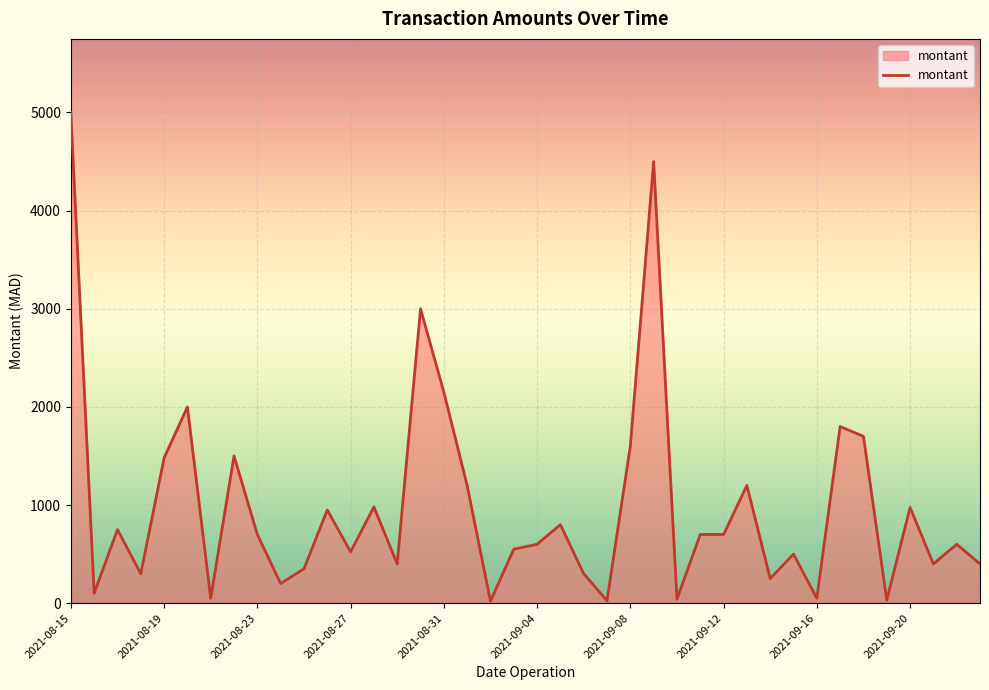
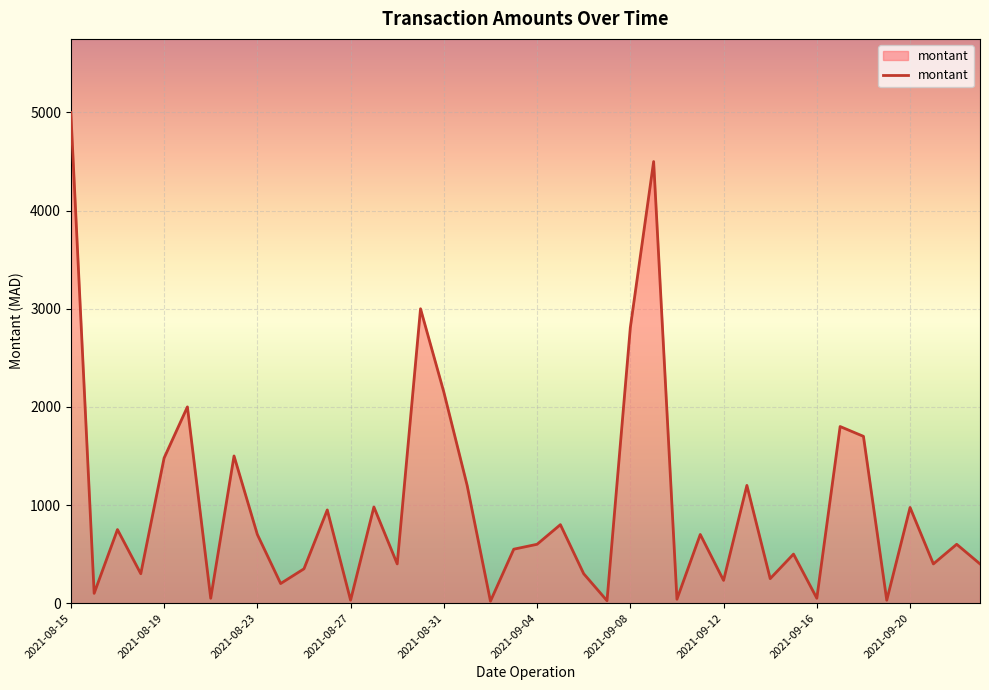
  {
    "2021-08-15": 5000,
    "2021-08-19": 1500,
    "2021-08-23": 700,
-   "2021-08-27": 500,
+   "2021-08-27": 0,
    "2021-08-31": 2200,
    "2021-09-04": 600,
-   "2021-09-08": 1600,
-   "2021-09-12": 700,
+   "2021-09-08": 2800,
+   "2021-09-12": 200,
    "2021-09-16": 100,
    "2021-09-20": 1000
  }
